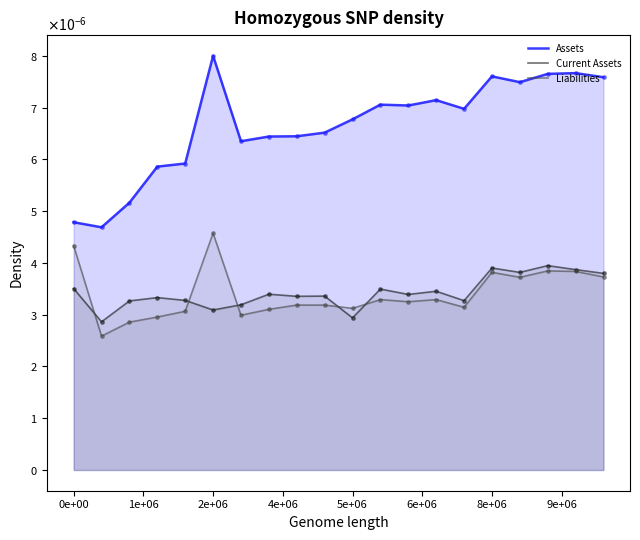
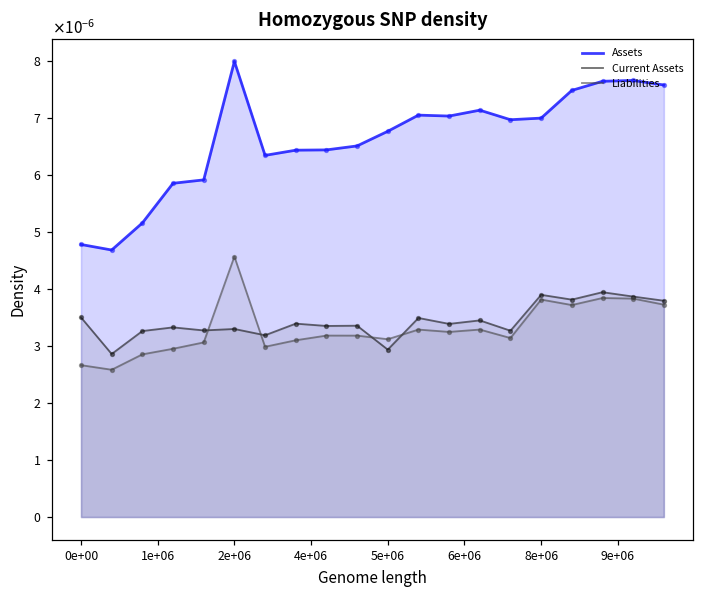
  {
    "Assets": {
      "0e+00": 0.0000048,
      "2e+06": 0.0000080,
      "5e+06": 0.0000068,
-     "8e+06": 0.0000076
+     "8e+06": 0.0000070
    },
    "Current Assets": {
      "0e+00": 0.0000035,
-     "2e+06": 0.0000031,
+     "2e+06": 0.0000033,
      "5e+06": 0.0000029,
      "8e+06": 0.0000039
    },
    "Liabilities": {
-     "0e+00": 0.0000043,
+     "0e+00": 0.0000027,
      "2e+06": 0.0000046,
      "5e+06": 0.0000031,
      "8e+06": 0.0000038
    }
  }
